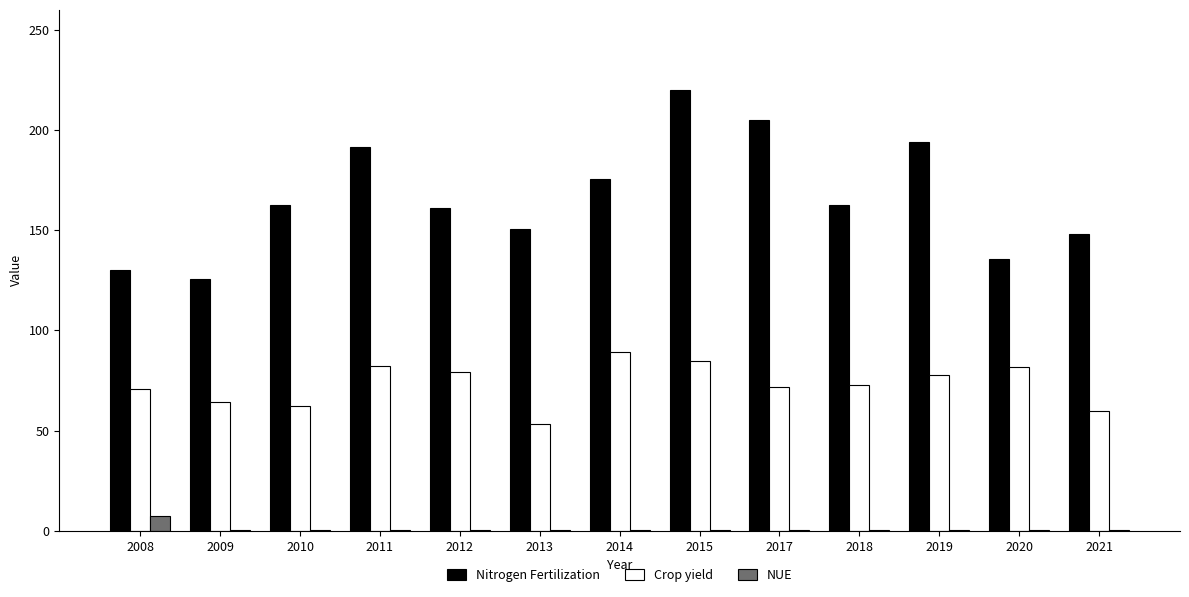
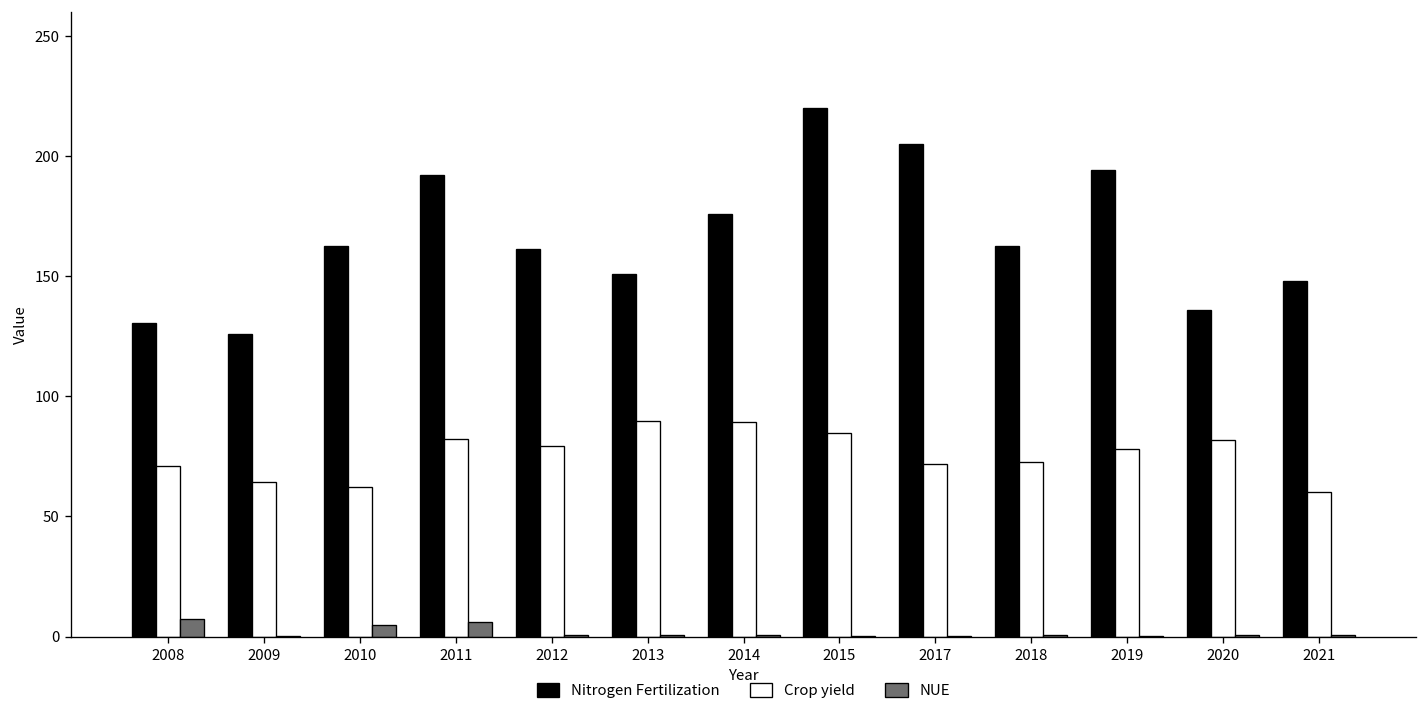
  {
    "Nitrogen Fertilization": {
      "2008": 130,
      "2009": 126,
      "2010": 163,
      "2011": 192,
      "2012": 161,
      "2013": 151,
      "2014": 176,
      "2015": 220,
      "2017": 205,
      "2018": 163,
      "2019": 194,
      "2020": 136,
      "2021": 148
    },
    "Crop yield": {
      "2008": 71,
      "2009": 64,
      "2010": 62,
      "2011": 82,
      "2012": 79,
-     "2013": 53,
+     "2013": 90,
      "2014": 89,
      "2015": 85,
      "2017": 72,
      "2018": 73,
      "2019": 78,
      "2020": 82,
      "2021": 60
    },
    "NUE": {
      "2008": 7,
-     "2010": 0,
-     "2011": 0
+     "2010": 5,
+     "2011": 6
    }
  }
